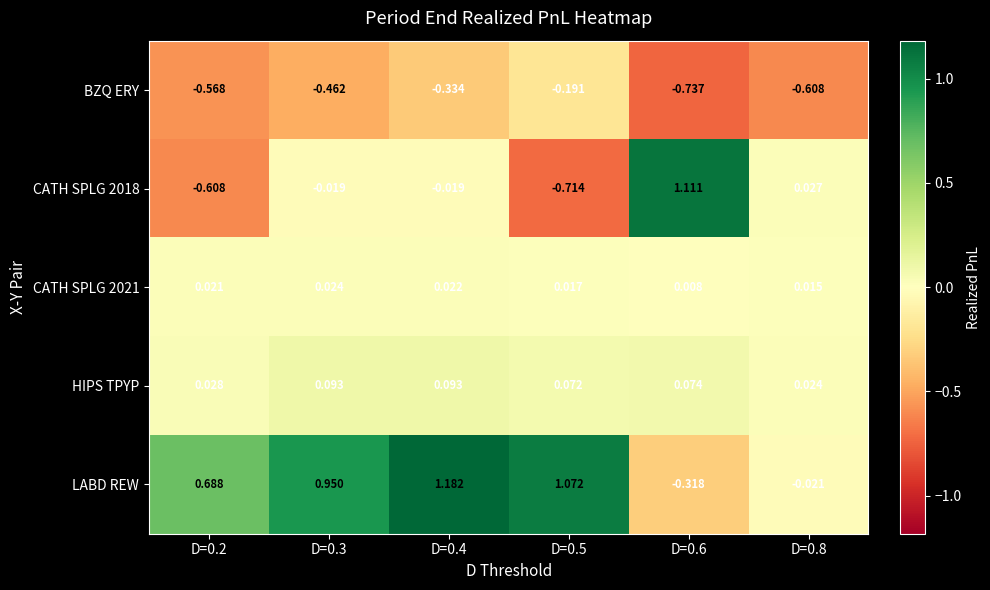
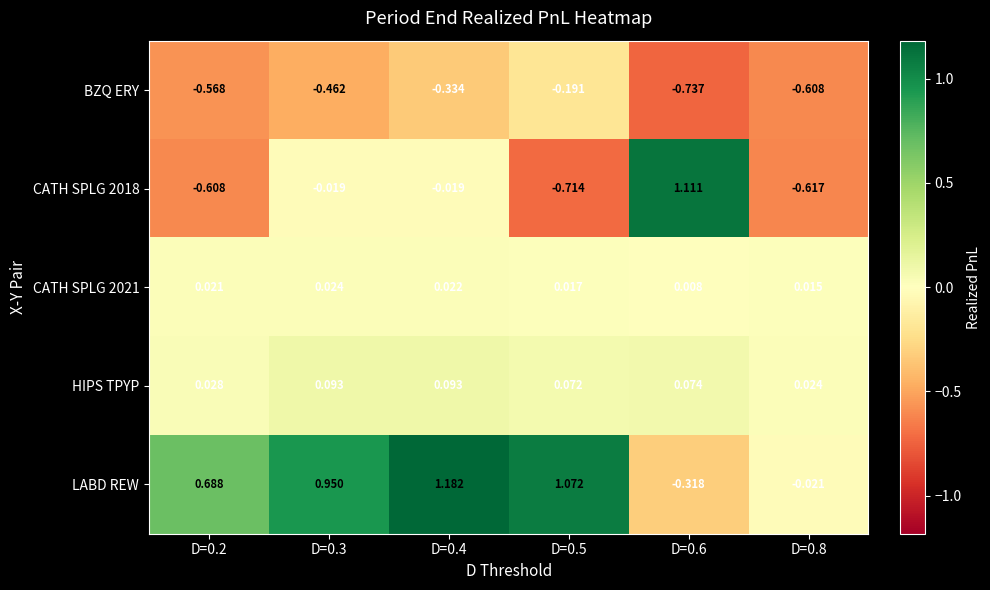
  {
    "BZQ ERY": {
      "D=0.2": -0.568,
      "D=0.3": -0.462,
      "D=0.4": -0.334,
      "D=0.5": -0.191,
      "D=0.6": -0.737,
      "D=0.8": -0.608
    },
    "CATH SPLG 2018": {
      "D=0.2": -0.608,
      "D=0.3": -0.019,
      "D=0.4": -0.019,
      "D=0.5": -0.714,
      "D=0.6": 1.111,
-     "D=0.8": 0.027
+     "D=0.8": -0.617
    },
    "CATH SPLG 2021": {
      "D=0.2": 0.021,
      "D=0.3": 0.024,
      "D=0.4": 0.022,
      "D=0.5": 0.017,
      "D=0.6": 0.008,
      "D=0.8": 0.015
    },
    "HIPS TPYP": {
      "D=0.2": 0.028,
      "D=0.3": 0.093,
      "D=0.4": 0.093,
      "D=0.5": 0.072,
      "D=0.6": 0.074,
      "D=0.8": 0.024
    },
    "LABD REW": {
      "D=0.2": 0.688,
      "D=0.3": 0.950,
      "D=0.4": 1.182,
      "D=0.5": 1.072,
      "D=0.6": -0.318,
      "D=0.8": -0.021
    }
  }
